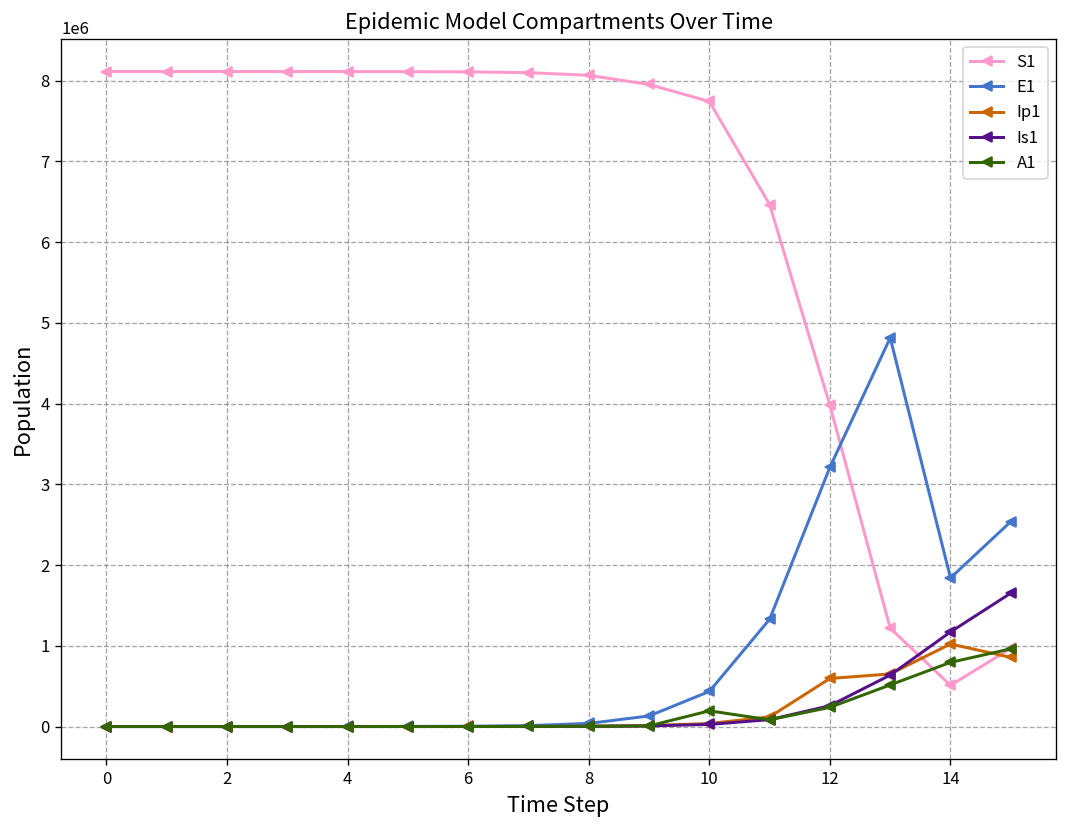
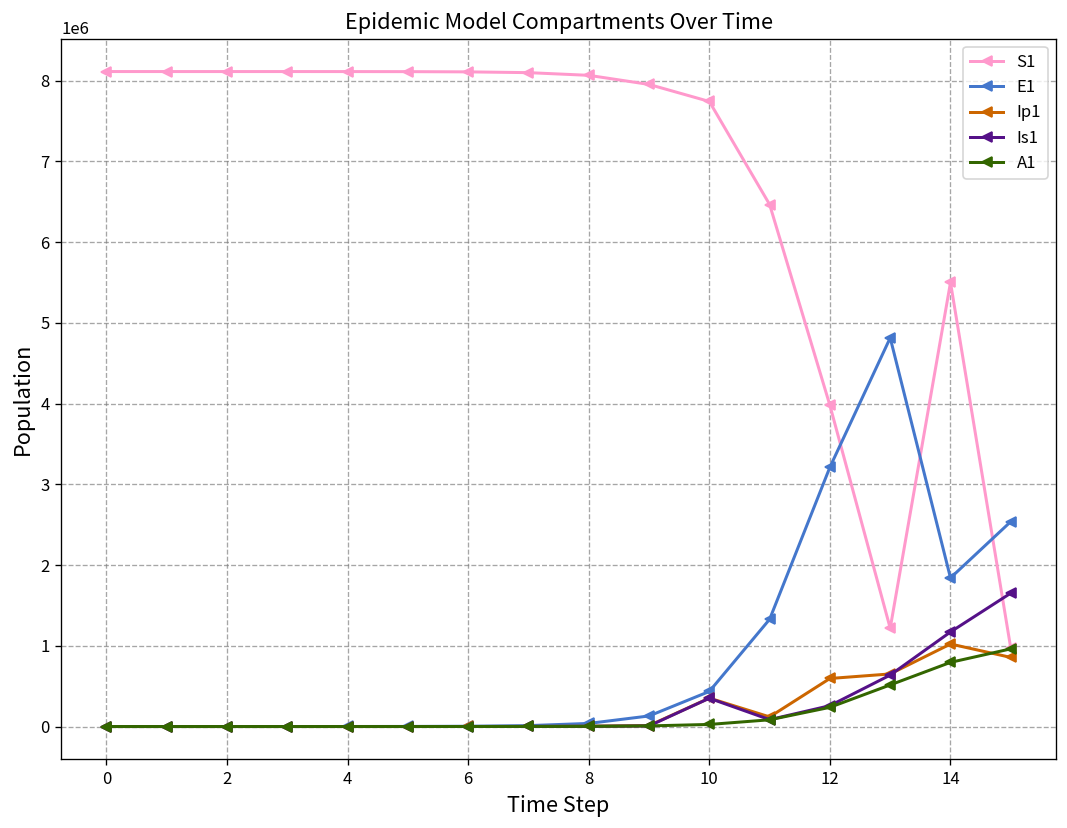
  {
    "S1": {
      "0": 8100000,
      "2": 8100000,
      "4": 8100000,
      "6": 8100000,
      "8": 8100000,
      "10": 7700000,
      "12": 4000000,
-     "14": 500000
+     "14": 5500000
    },
    "E1": {
      "10": 400000,
      "12": 3200000,
      "14": 1800000
    },
    "Ip1": {
-     "10": 0,
+     "10": 400000,
      "12": 600000,
      "14": 1000000
    },
    "Is1": {
-     "10": 0,
+     "10": 400000,
      "14": 1200000
    },
    "A1": {
-     "10": 200000,
+     "10": 0,
      "14": 800000
    }
  }
